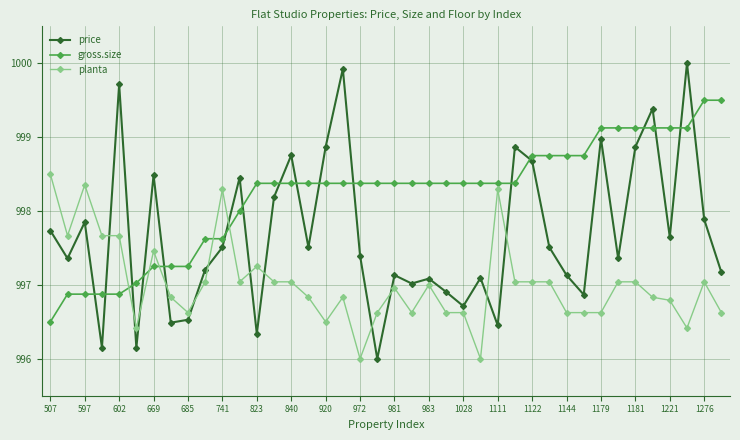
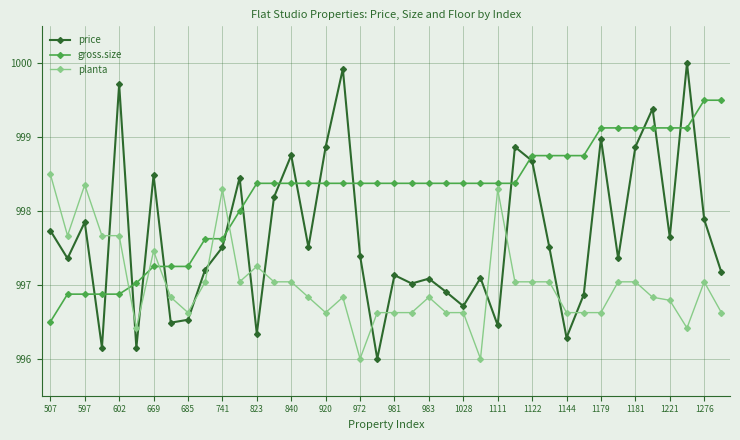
  {
    "price": {
      "507": 997.7,
      "597": 997.8,
      "602": 999.7,
      "669": 998.5,
      "685": 996.5,
      "741": 997.5,
      "823": 996.3,
      "840": 998.8,
      "920": 998.9,
      "972": 997.4,
      "981": 997.1,
      "983": 997.1,
      "1028": 996.7,
      "1111": 996.5,
      "1122": 998.7,
-     "1144": 997.1,
+     "1144": 996.3,
      "1179": 999.0,
      "1181": 998.9,
      "1221": 997.6,
      "1276": 997.9
    },
    "gross.size": {
      "507": 996.5,
      "597": 996.9,
      "602": 996.9,
      "669": 997.3,
      "685": 997.3,
      "741": 997.6,
      "823": 998.4,
      "840": 998.4,
      "920": 998.4,
      "972": 998.4,
      "981": 998.4,
      "983": 998.4,
      "1028": 998.4,
      "1111": 998.4,
      "1122": 998.8,
      "1144": 998.8,
      "1179": 999.1,
      "1181": 999.1,
      "1221": 999.1,
      "1276": 999.5
    },
    "planta": {
      "507": 998.5,
      "597": 998.4,
      "602": 997.7,
      "669": 997.5,
      "685": 996.6,
      "741": 998.3,
      "823": 997.3,
      "840": 997.0,
-     "920": 996.5,
+     "920": 996.6,
      "972": 996.0,
-     "981": 997.0,
-     "983": 997.0,
+     "981": 996.6,
+     "983": 996.8,
      "1028": 996.6,
      "1111": 998.3,
      "1122": 997.0,
      "1144": 996.6,
      "1179": 996.6,
      "1181": 997.0,
      "1221": 996.8,
      "1276": 997.0
    }
  }
